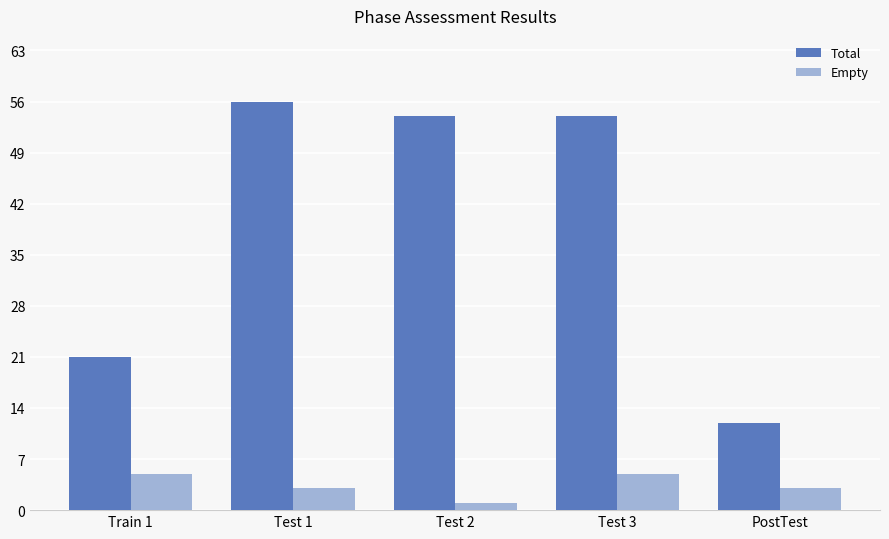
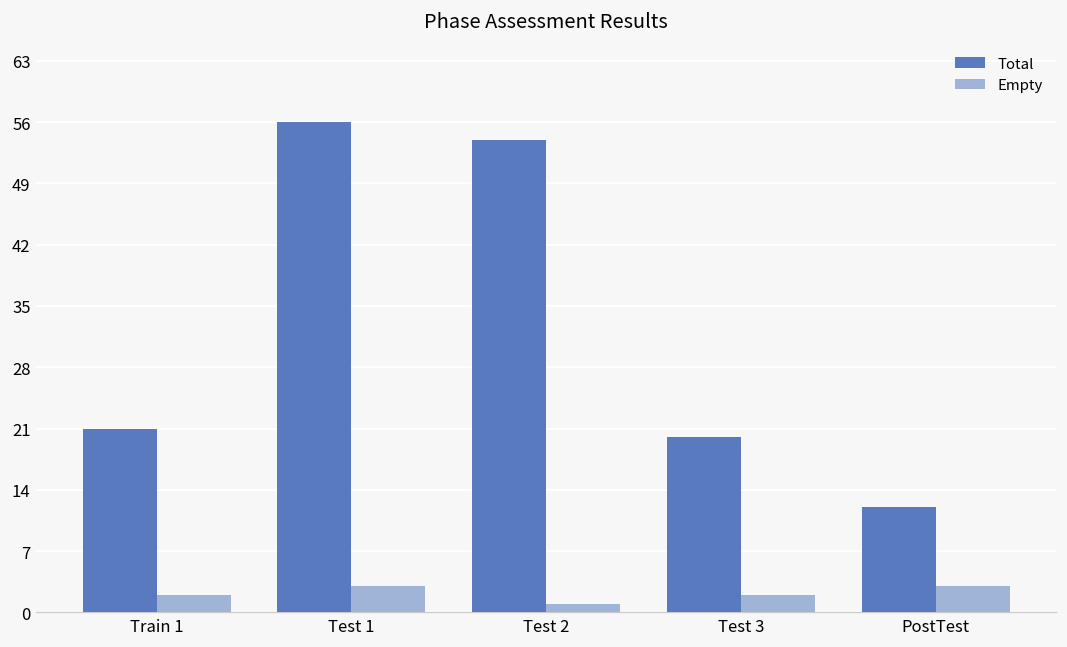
  {
    "Total": {
      "Train 1": 21,
      "Test 1": 56,
      "Test 2": 54,
-     "Test 3": 54,
+     "Test 3": 20,
      "PostTest": 12
    },
    "Empty": {
-     "Train 1": 5,
+     "Train 1": 2,
      "Test 1": 3,
      "Test 2": 1,
-     "Test 3": 5,
+     "Test 3": 2,
      "PostTest": 3
    }
  }
